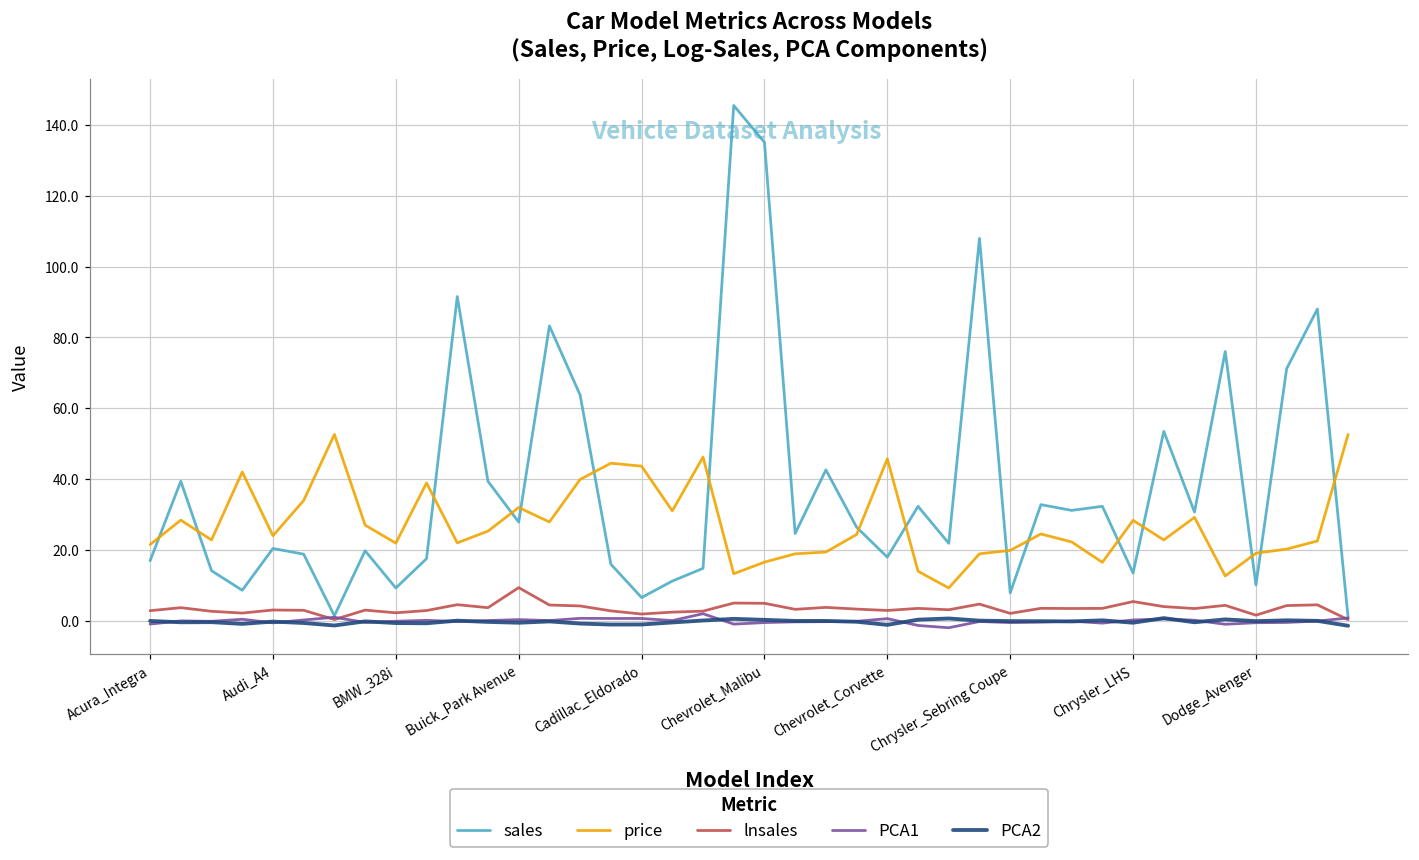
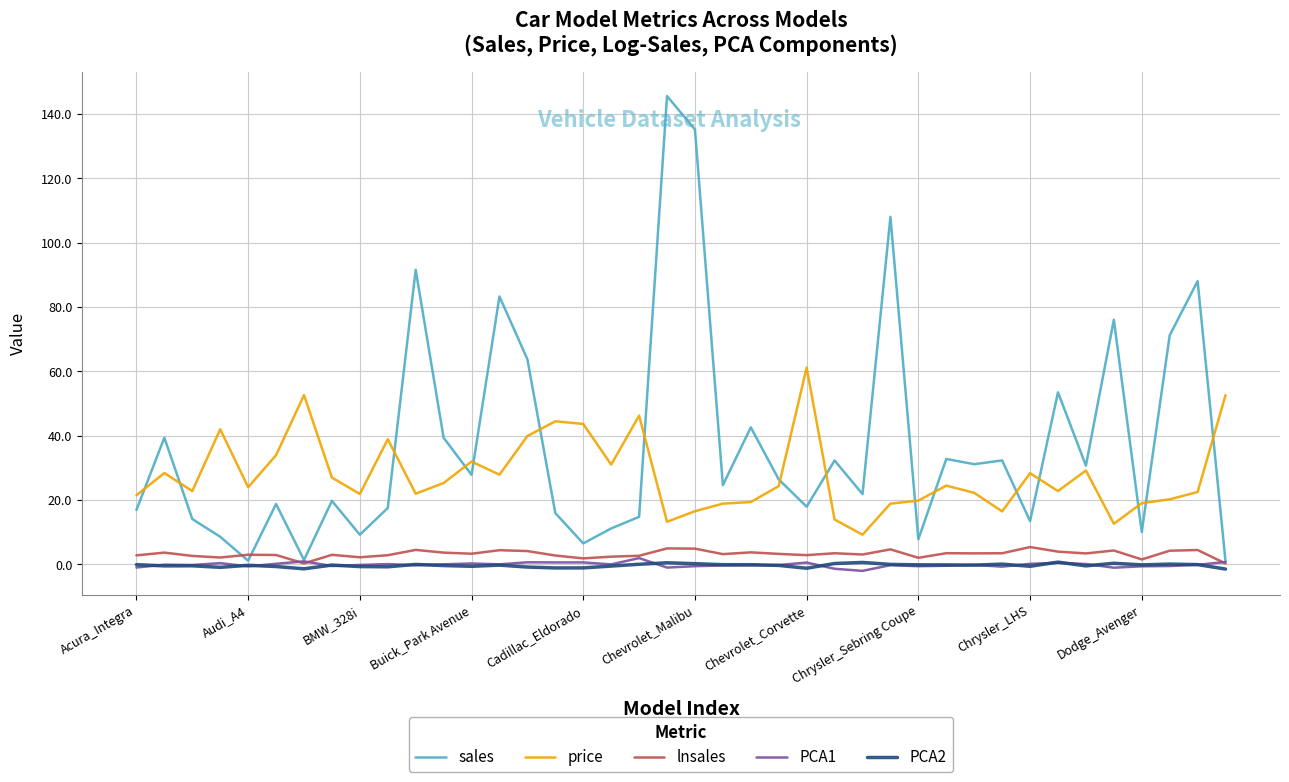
  {
    "sales": {
      "Acura_Integra": 17,
-     "Audi_A4": 20,
+     "Audi_A4": 1,
      "BMW_328i": 9,
      "Buick_Park Avenue": 28,
      "Cadillac_Eldorado": 7,
      "Chevrolet_Malibu": 135,
      "Chevrolet_Corvette": 18,
      "Chrysler_Sebring Coupe": 8,
      "Chrysler_LHS": 13,
      "Dodge_Avenger": 10
    },
    "price": {
      "Acura_Integra": 22,
      "Audi_A4": 24,
      "BMW_328i": 22,
      "Buick_Park Avenue": 32,
      "Cadillac_Eldorado": 44,
      "Chevrolet_Malibu": 17,
-     "Chevrolet_Corvette": 46,
+     "Chevrolet_Corvette": 61,
      "Chrysler_Sebring Coupe": 20,
      "Chrysler_LHS": 28,
      "Dodge_Avenger": 19
    },
    "lnsales": {
      "Acura_Integra": 3,
      "Audi_A4": 3,
      "BMW_328i": 2,
-     "Buick_Park Avenue": 9,
+     "Buick_Park Avenue": 3,
      "Cadillac_Eldorado": 2,
      "Chevrolet_Malibu": 5,
      "Chevrolet_Corvette": 3,
      "Chrysler_Sebring Coupe": 2,
      "Chrysler_LHS": 5,
      "Dodge_Avenger": 2
    },
    "PCA1": {
      "Acura_Integra": -1,
      "Buick_Park Avenue": 0,
      "Cadillac_Eldorado": 1,
      "Chevrolet_Corvette": 1
    },
    "PCA2": {
      "Acura_Integra": 0,
      "Buick_Park Avenue": -1,
      "Cadillac_Eldorado": -1,
      "Chevrolet_Corvette": -1
    }
  }
